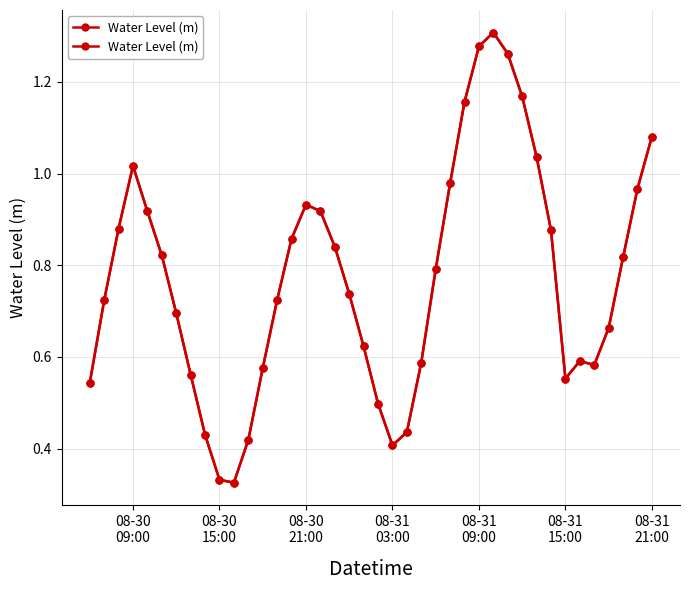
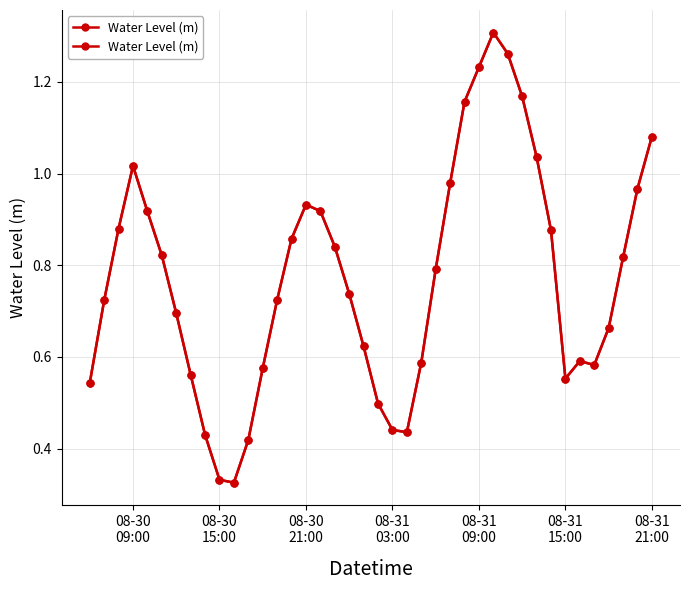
  {
    "08-30 09:00": 1.02,
    "08-30 15:00": 0.33,
    "08-30 21:00": 0.93,
-   "08-31 03:00": 0.41,
-   "08-31 09:00": 1.28,
+   "08-31 03:00": 0.44,
+   "08-31 09:00": 1.23,
    "08-31 15:00": 0.55,
    "08-31 21:00": 1.08
  }
